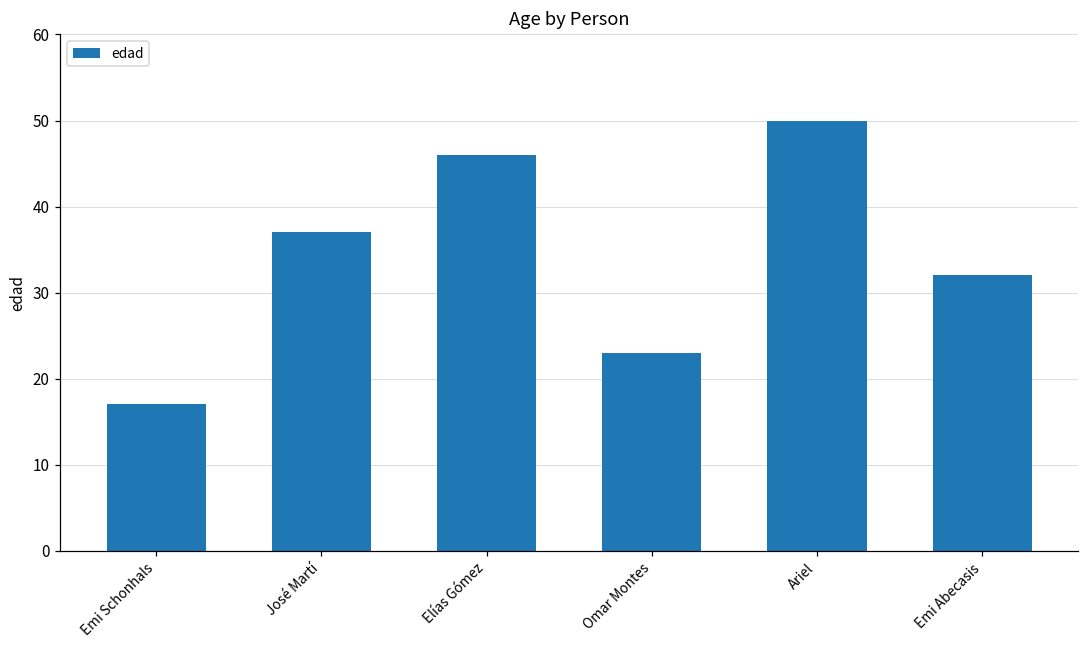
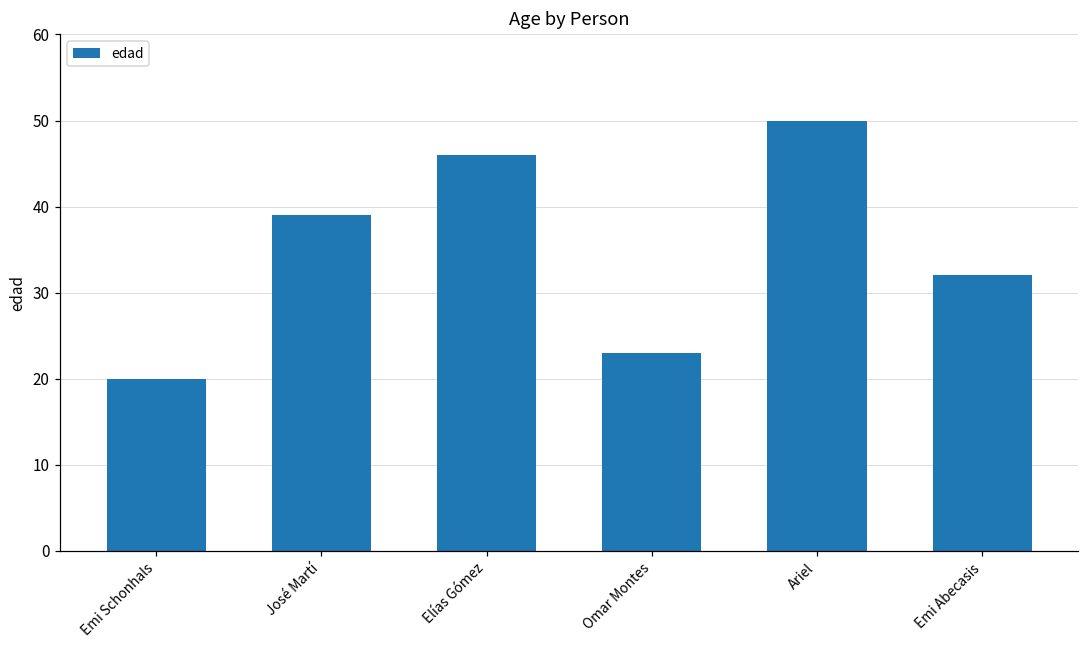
  {
-   "Emi Schonhals": 17,
-   "José Martí": 37,
+   "Emi Schonhals": 20,
+   "José Martí": 39,
    "Elías Gómez": 46,
    "Omar Montes": 23,
    "Ariel": 50,
    "Emi Abecasis": 32
  }
